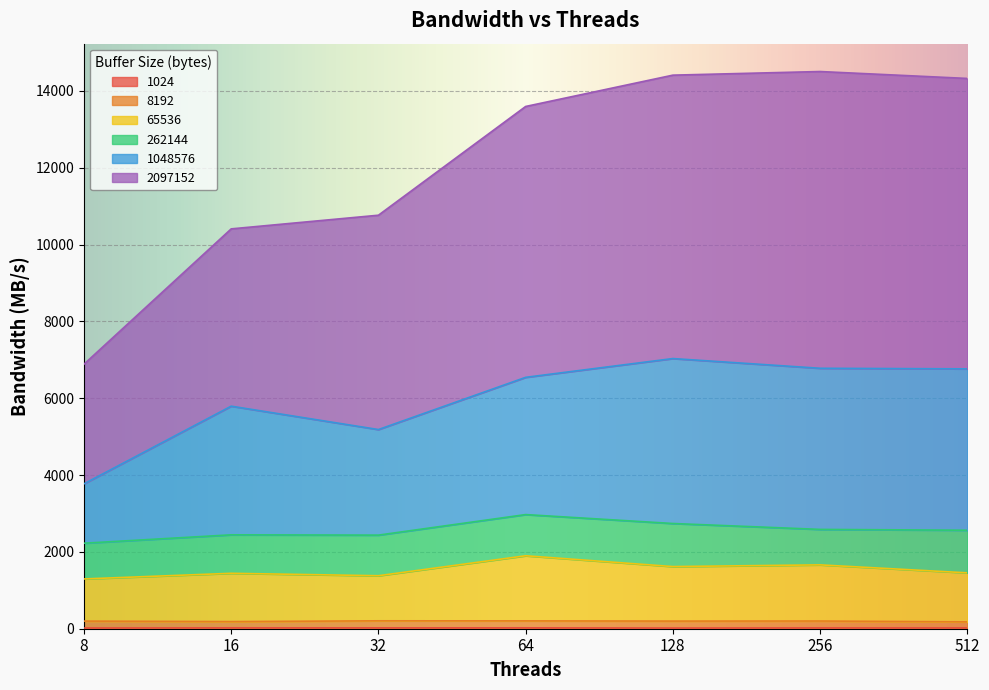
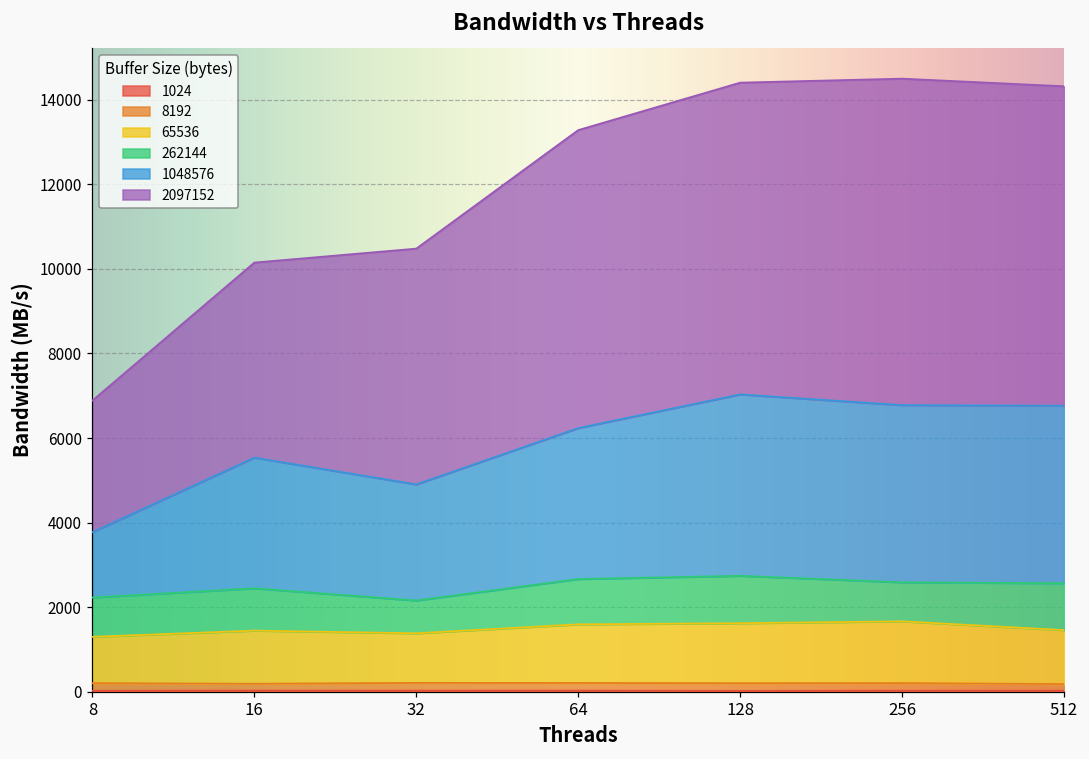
  {
    "65536": {
      "8": 1100,
      "16": 1300,
      "32": 1200,
-     "64": 1700,
+     "64": 1400,
      "128": 1400,
      "256": 1500,
      "512": 1300
    },
    "262144": {
      "8": 900,
      "16": 1000,
-     "32": 1100,
+     "32": 800,
      "64": 1100,
      "128": 1100,
      "256": 900,
      "512": 1100
    },
    "1048576": {
      "8": 1500,
-     "16": 3300,
+     "16": 3100,
      "32": 2700,
      "64": 3600,
      "128": 4300,
      "256": 4200,
      "512": 4200
    },
    "2097152": {
      "8": 3100,
      "16": 4600,
      "32": 5600,
      "64": 7100,
      "128": 7400,
      "256": 7700,
      "512": 7600
    }
  }
